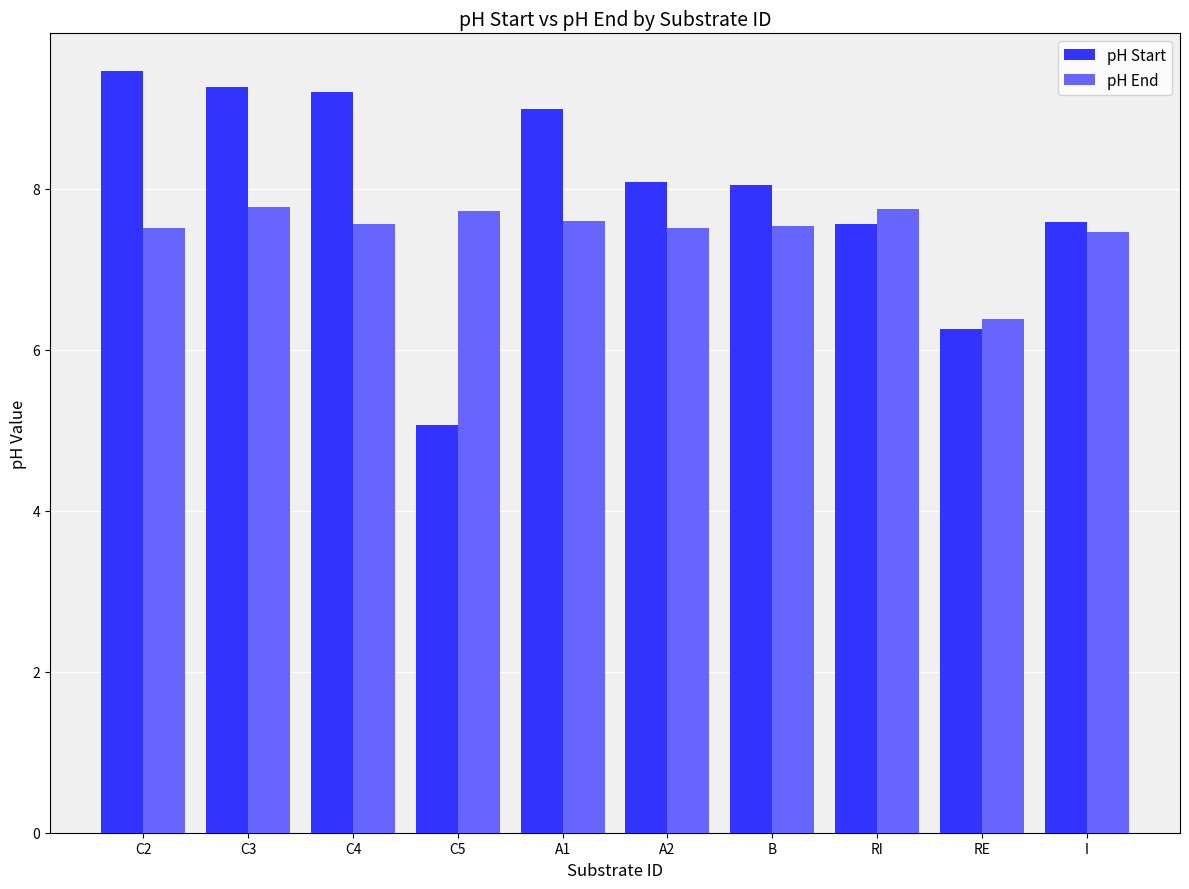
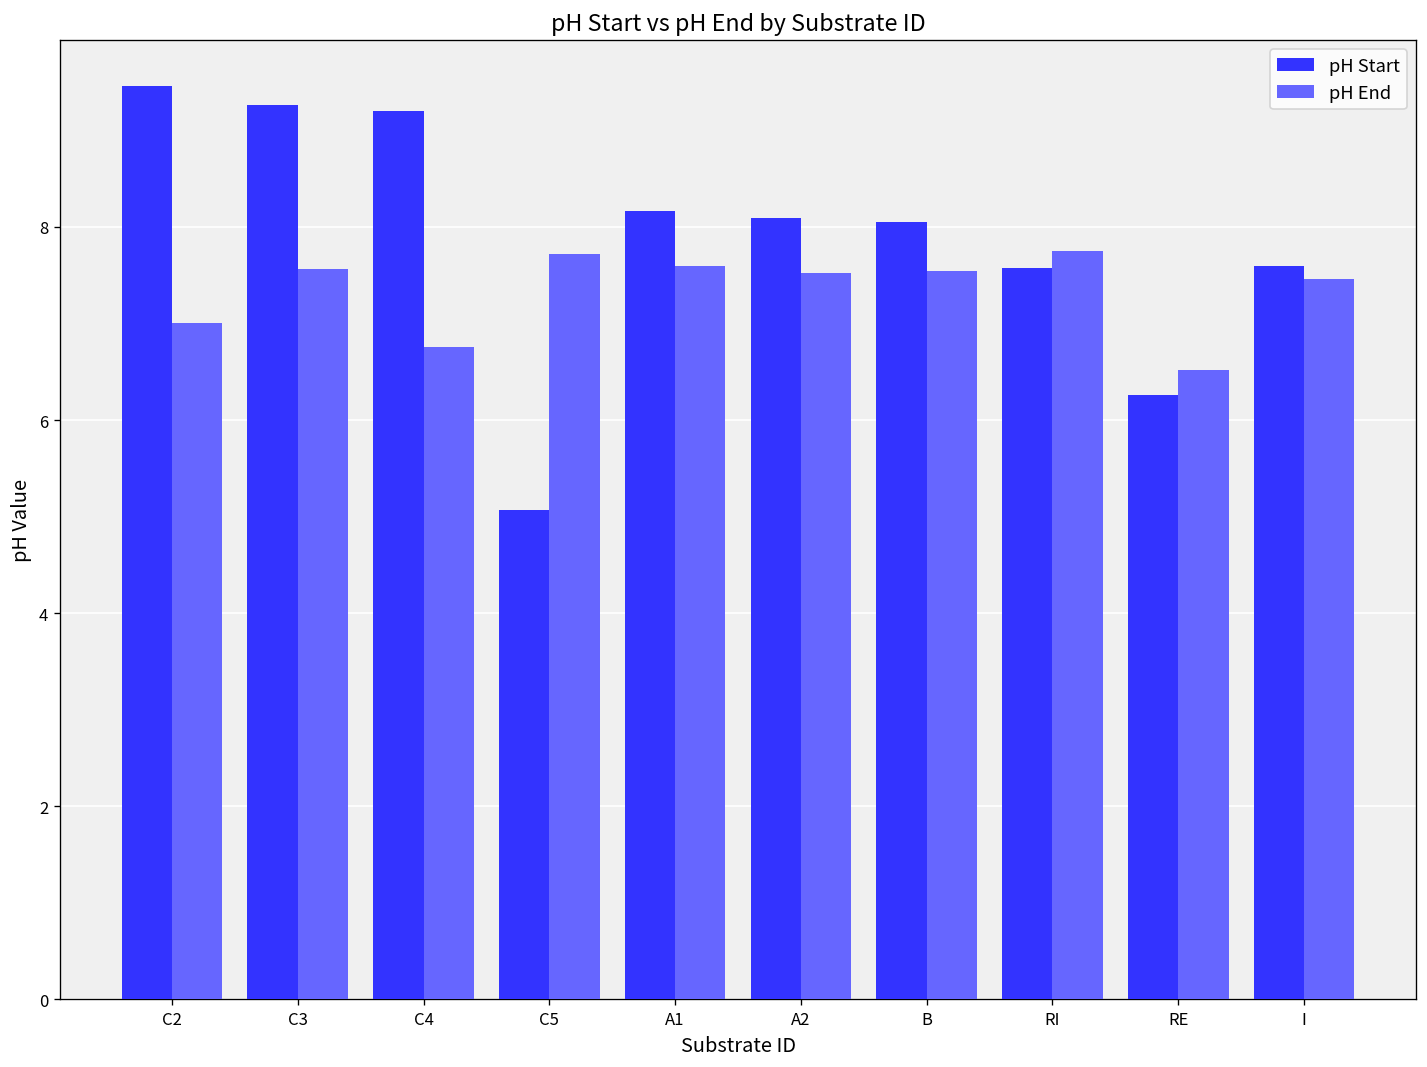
  {
    "pH Start": {
      "C2": 9.5,
      "C3": 9.3,
      "C4": 9.2,
      "C5": 5.1,
-     "A1": 9.0,
+     "A1": 8.2,
      "A2": 8.1,
      "B": 8.1,
      "RI": 7.6,
      "RE": 6.3,
      "I": 7.6
    },
    "pH End": {
-     "C2": 7.5,
-     "C3": 7.8,
-     "C4": 7.6,
+     "C2": 7.0,
+     "C3": 7.6,
+     "C4": 6.8,
      "C5": 7.7,
      "A1": 7.6,
      "A2": 7.5,
      "B": 7.5,
      "RI": 7.8,
-     "RE": 6.4,
+     "RE": 6.5,
      "I": 7.5
    }
  }
